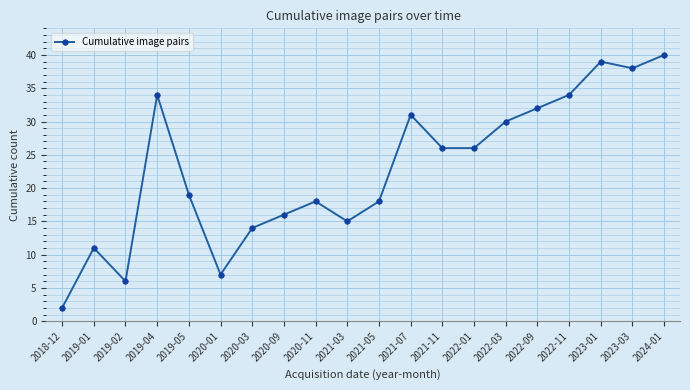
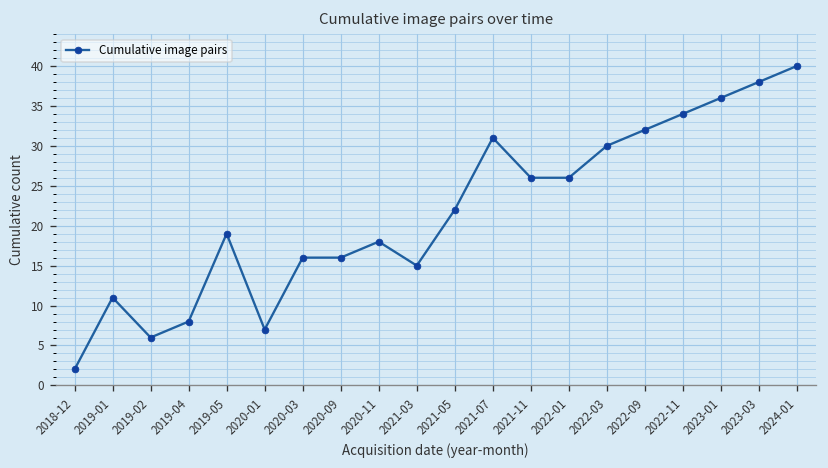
  {
    "2018-12": 2,
    "2019-01": 11,
    "2019-02": 6,
-   "2019-04": 34,
+   "2019-04": 8,
    "2019-05": 19,
    "2020-01": 7,
-   "2020-03": 14,
+   "2020-03": 16,
    "2020-09": 16,
    "2020-11": 18,
    "2021-03": 15,
-   "2021-05": 18,
+   "2021-05": 22,
    "2021-07": 31,
    "2021-11": 26,
    "2022-01": 26,
    "2022-03": 30,
    "2022-09": 32,
    "2022-11": 34,
-   "2023-01": 39,
+   "2023-01": 36,
    "2023-03": 38,
    "2024-01": 40
  }
